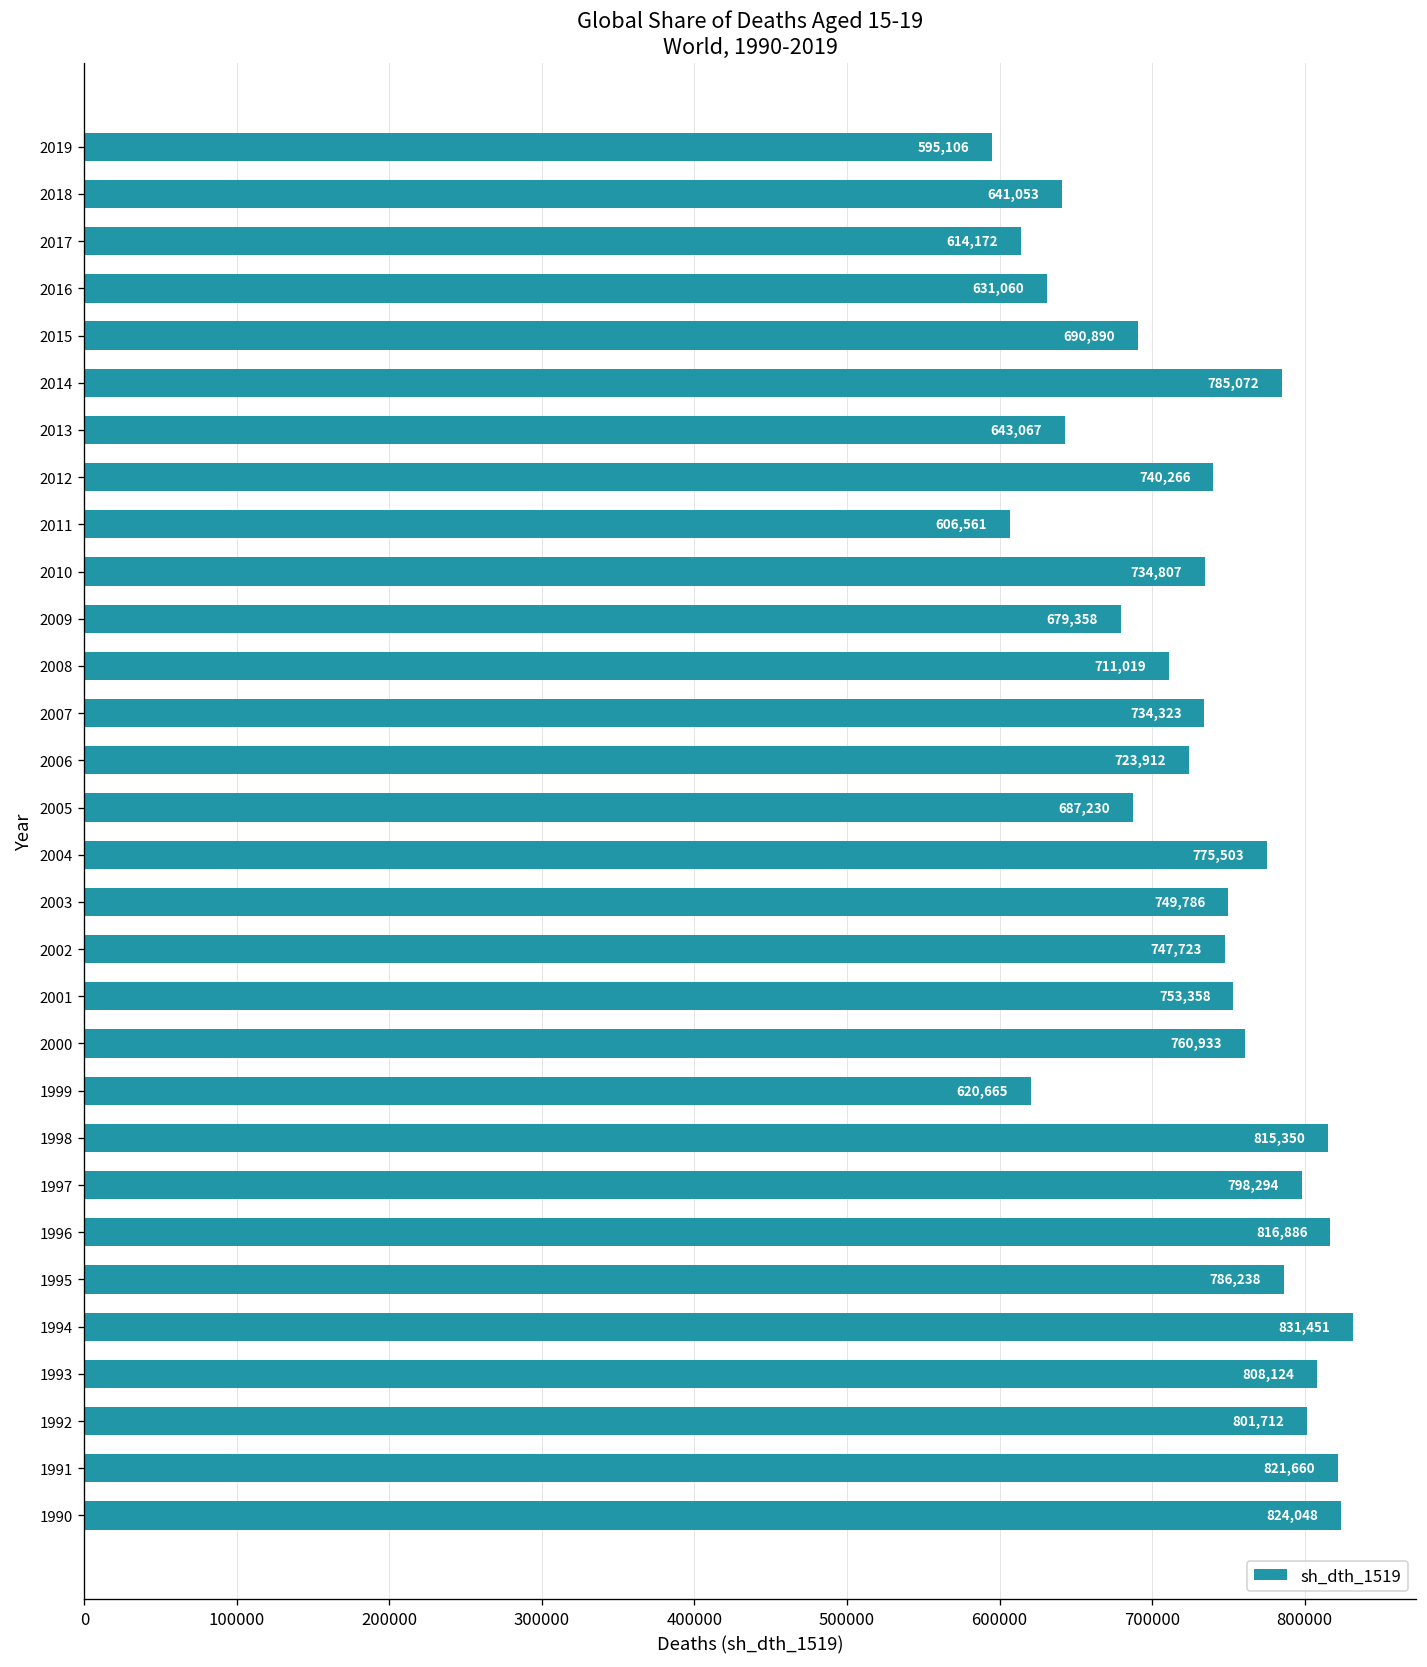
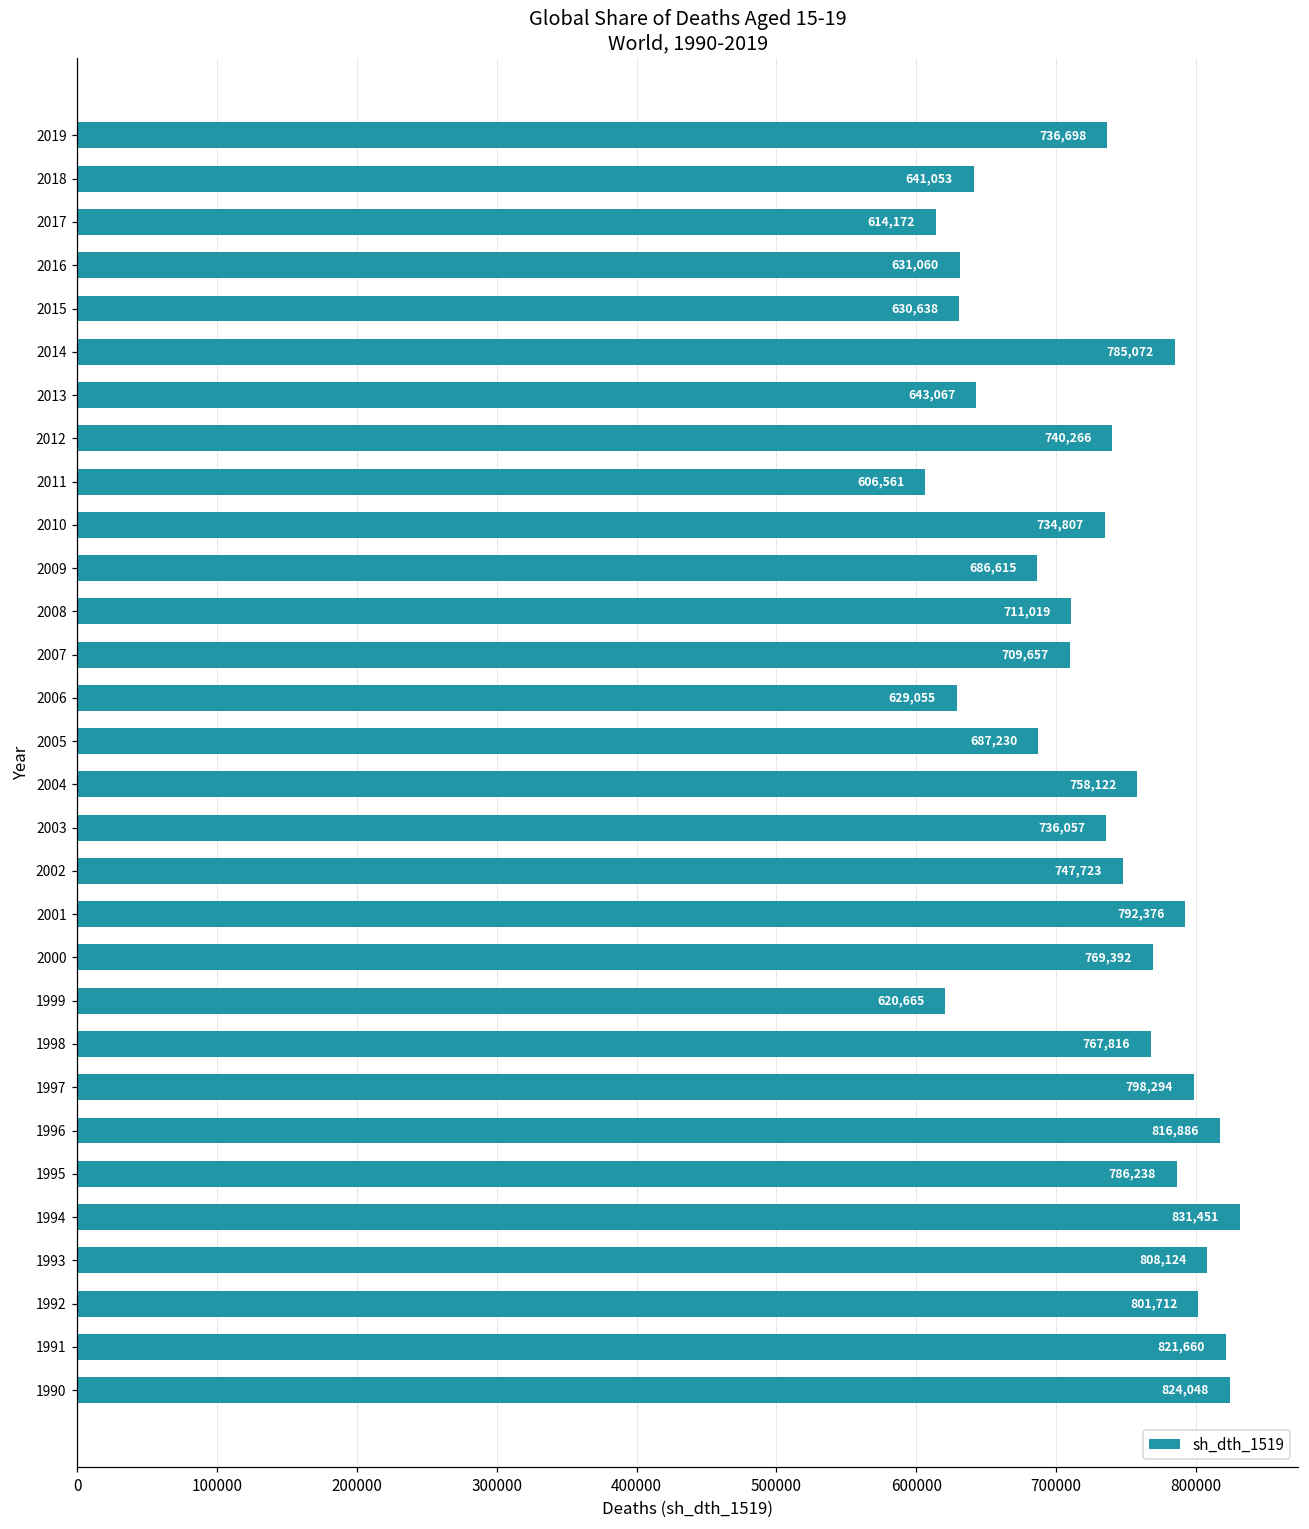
  {
-   "2019": "595,106",
+   "2019": "736,698",
    "2018": "641,053",
    "2017": "614,172",
    "2016": "631,060",
-   "2015": "690,890",
+   "2015": "630,638",
    "2014": "785,072",
    "2013": "643,067",
    "2012": "740,266",
    "2011": "606,561",
    "2010": "734,807",
-   "2009": "679,358",
+   "2009": "686,615",
    "2008": "711,019",
-   "2007": "734,323",
-   "2006": "723,912",
+   "2007": "709,657",
+   "2006": "629,055",
    "2005": "687,230",
-   "2004": "775,503",
-   "2003": "749,786",
+   "2004": "758,122",
+   "2003": "736,057",
    "2002": "747,723",
-   "2001": "753,358",
-   "2000": "760,933",
+   "2001": "792,376",
+   "2000": "769,392",
    "1999": "620,665",
-   "1998": "815,350",
+   "1998": "767,816",
    "1997": "798,294",
    "1996": "816,886",
    "1995": "786,238",
    "1994": "831,451",
    "1993": "808,124",
    "1992": "801,712",
    "1991": "821,660",
    "1990": "824,048"
  }
